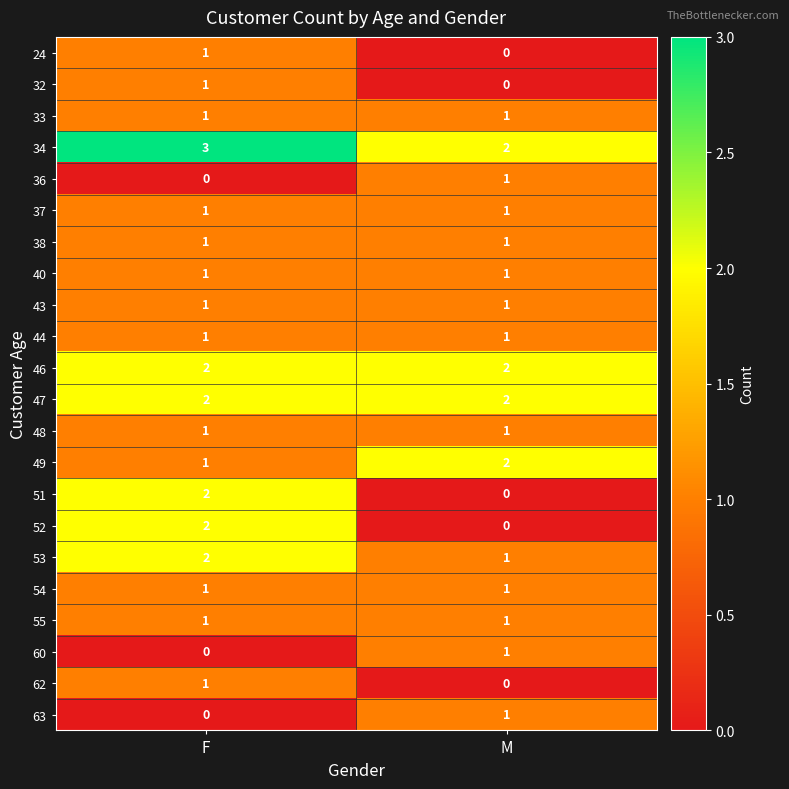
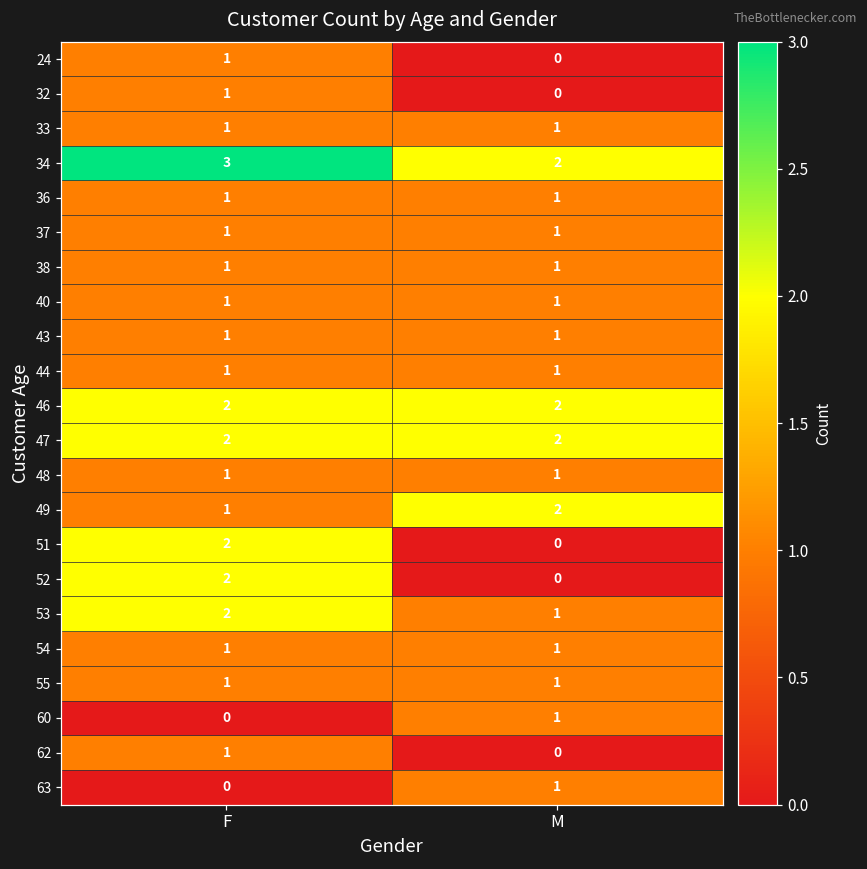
  {
    "24": {
      "F": 1,
      "M": 0
    },
    "32": {
      "F": 1,
      "M": 0
    },
    "33": {
      "F": 1,
      "M": 1
    },
    "34": {
      "F": 3,
      "M": 2
    },
    "36": {
-     "F": 0,
+     "F": 1,
      "M": 1
    },
    "37": {
      "F": 1,
      "M": 1
    },
    "38": {
      "F": 1,
      "M": 1
    },
    "40": {
      "F": 1,
      "M": 1
    },
    "43": {
      "F": 1,
      "M": 1
    },
    "44": {
      "F": 1,
      "M": 1
    },
    "46": {
      "F": 2,
      "M": 2
    },
    "47": {
      "F": 2,
      "M": 2
    },
    "48": {
      "F": 1,
      "M": 1
    },
    "49": {
      "F": 1,
      "M": 2
    },
    "51": {
      "F": 2,
      "M": 0
    },
    "52": {
      "F": 2,
      "M": 0
    },
    "53": {
      "F": 2,
      "M": 1
    },
    "54": {
      "F": 1,
      "M": 1
    },
    "55": {
      "F": 1,
      "M": 1
    },
    "60": {
      "F": 0,
      "M": 1
    },
    "62": {
      "F": 1,
      "M": 0
    },
    "63": {
      "F": 0,
      "M": 1
    }
  }
